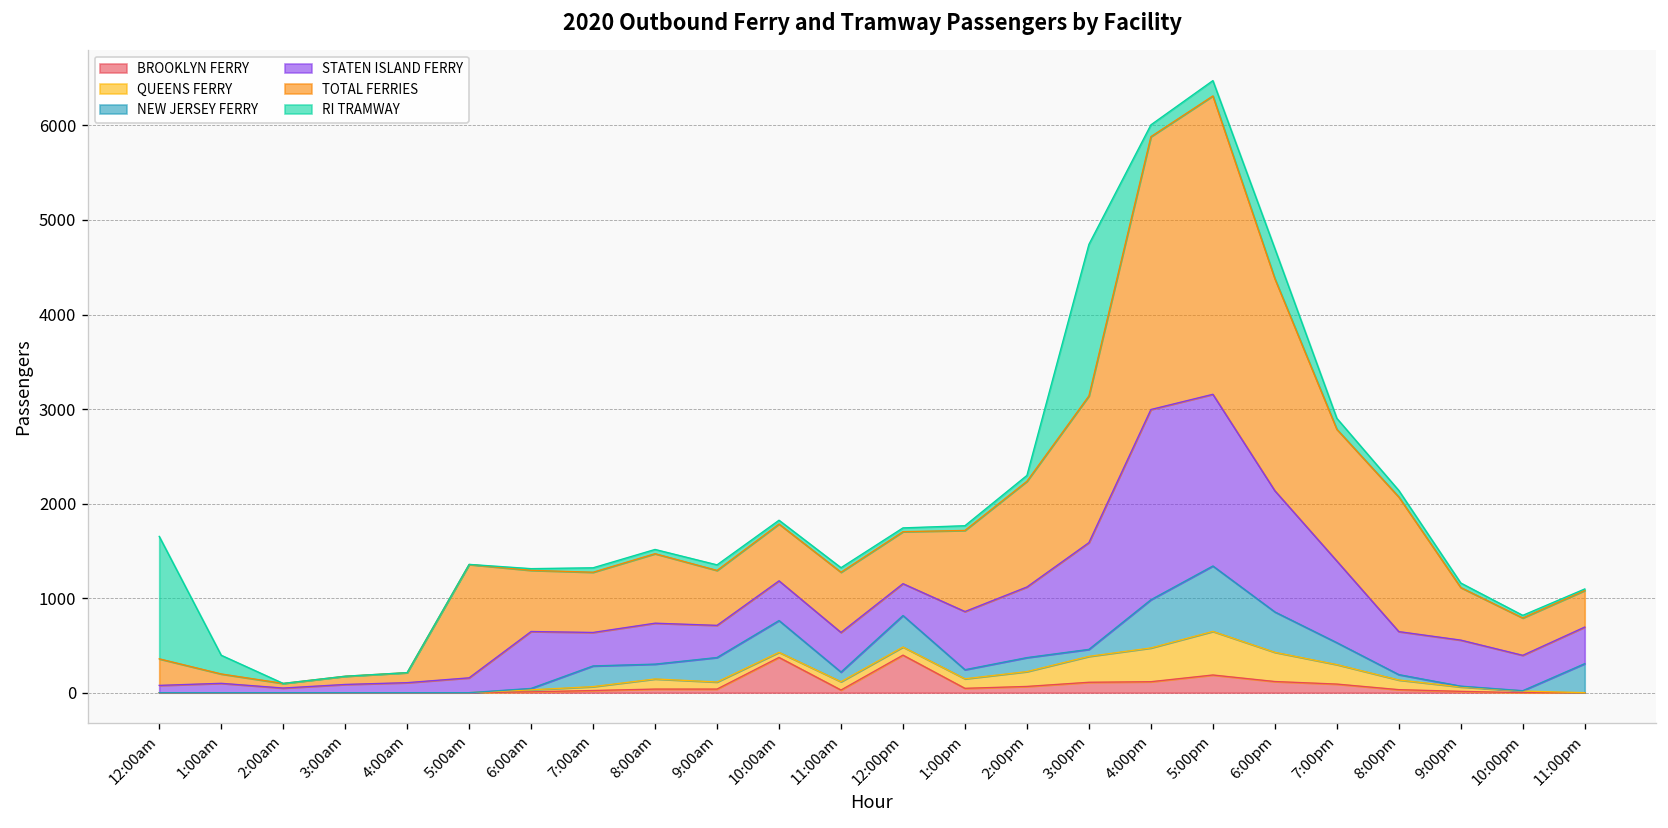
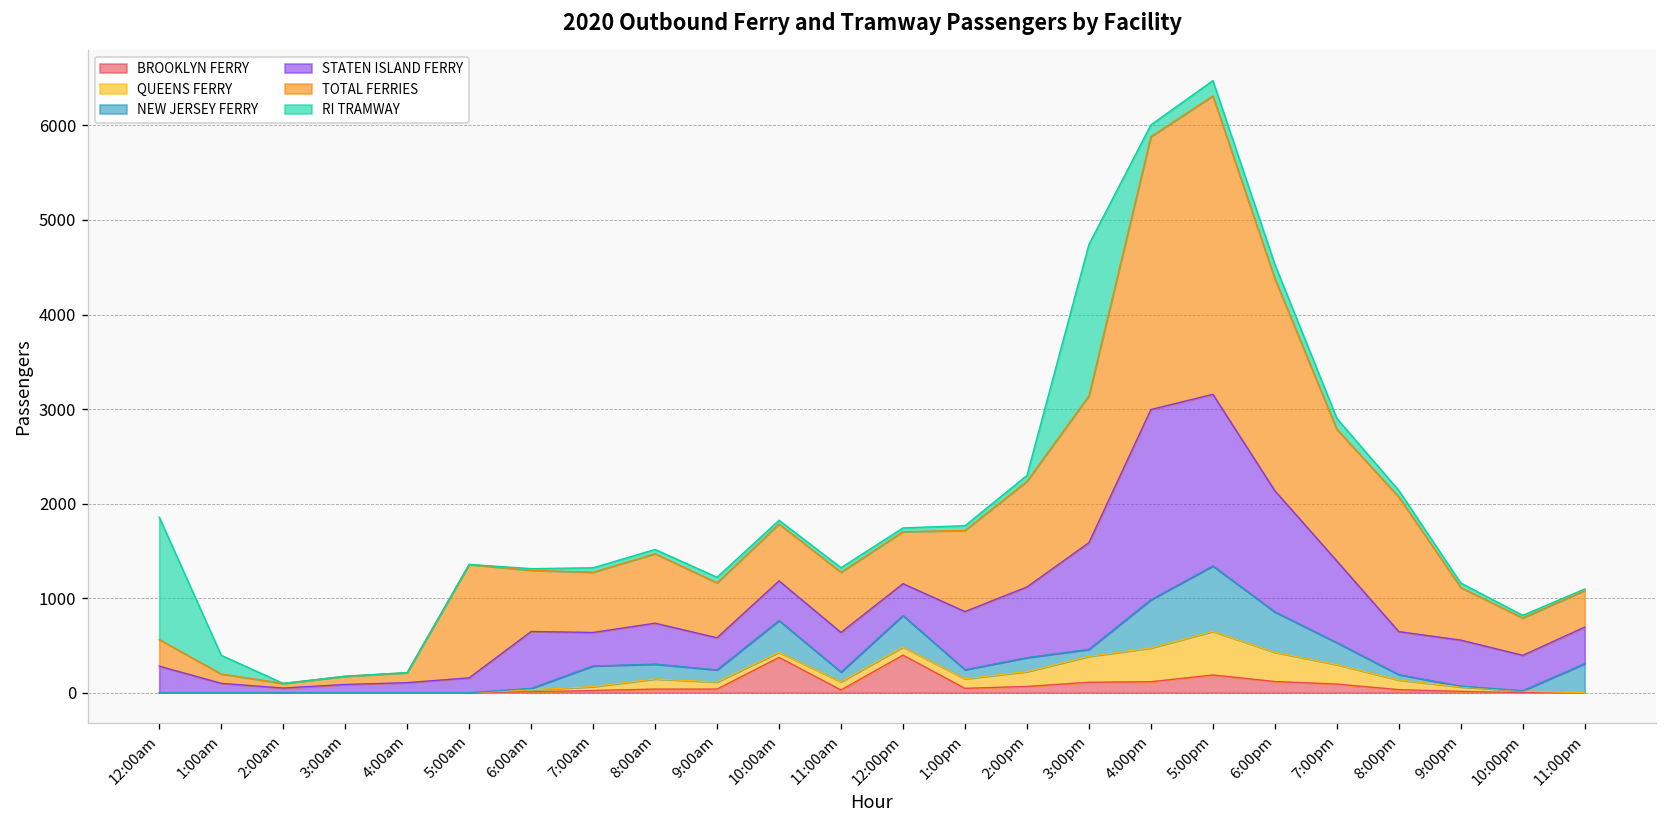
  {
    "BROOKLYN FERRY": {
      "7:00am": 0,
      "8:00am": 0,
      "9:00am": 0,
      "10:00am": 400,
      "11:00am": 0,
      "12:00pm": 400,
      "1:00pm": 0,
      "2:00pm": 100,
      "3:00pm": 100,
      "4:00pm": 100,
      "5:00pm": 200,
      "6:00pm": 100,
      "7:00pm": 100,
      "8:00pm": 0,
      "9:00pm": 0
    },
    "NEW JERSEY FERRY": {
      "7:00am": 200,
      "8:00am": 200,
-     "9:00am": 300,
+     "9:00am": 100,
      "10:00am": 300,
      "11:00am": 100,
      "12:00pm": 300,
      "1:00pm": 100,
      "2:00pm": 100,
      "3:00pm": 100,
      "4:00pm": 500,
      "5:00pm": 700,
      "6:00pm": 400,
      "7:00pm": 200,
      "8:00pm": 100,
      "11:00pm": 300
    },
    "STATEN ISLAND FERRY": {
-     "12:00am": 100,
+     "12:00am": 300,
      "1:00am": 100,
      "2:00am": 0,
      "3:00am": 100,
      "4:00am": 100,
      "5:00am": 200,
      "6:00am": 600,
      "7:00am": 400,
      "8:00am": 400,
      "9:00am": 300,
      "10:00am": 400,
      "11:00am": 400,
      "12:00pm": 300,
      "1:00pm": 600,
      "2:00pm": 700,
      "3:00pm": 1100,
      "4:00pm": 2000,
      "5:00pm": 1800,
      "6:00pm": 1300,
      "7:00pm": 900,
      "8:00pm": 500,
      "9:00pm": 500,
      "10:00pm": 400,
      "11:00pm": 400
    },
    "RI TRAMWAY": {
      "12:00am": 1300,
      "1:00am": 200,
      "7:00am": 0,
      "8:00am": 0,
      "9:00am": 100,
      "10:00am": 0,
      "11:00am": 0,
      "12:00pm": 0,
      "1:00pm": 100,
      "2:00pm": 100,
      "3:00pm": 1600,
      "4:00pm": 100,
      "5:00pm": 200,
-     "6:00pm": 300,
+     "6:00pm": 200,
      "7:00pm": 100,
      "8:00pm": 100,
      "9:00pm": 0
    }
  }
